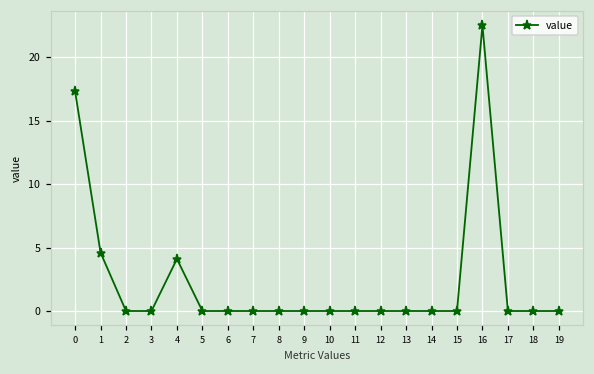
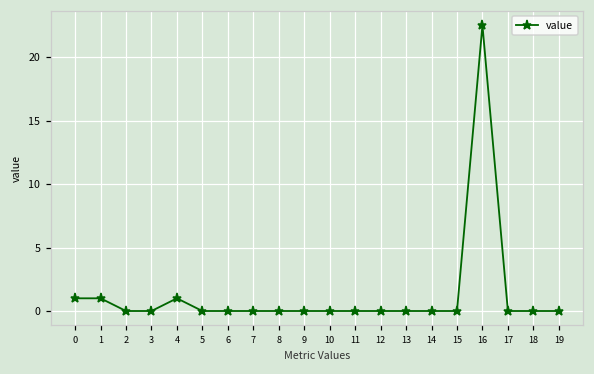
  {
-   "0": 17.3,
-   "1": 4.6,
+   "0": 1.0,
+   "1": 1.0,
    "2": 0.0,
    "3": 0.0,
-   "4": 4.1,
+   "4": 1.0,
    "5": 0.0,
    "6": 0.0,
    "7": 0.0,
    "8": 0.0,
    "9": 0.0,
    "10": 0.0,
    "11": 0.0,
    "12": 0.0,
    "13": 0.0,
    "14": 0.0,
    "15": 0.0,
    "16": 22.5,
    "17": 0.0,
    "18": 0.0,
    "19": 0.0
  }
